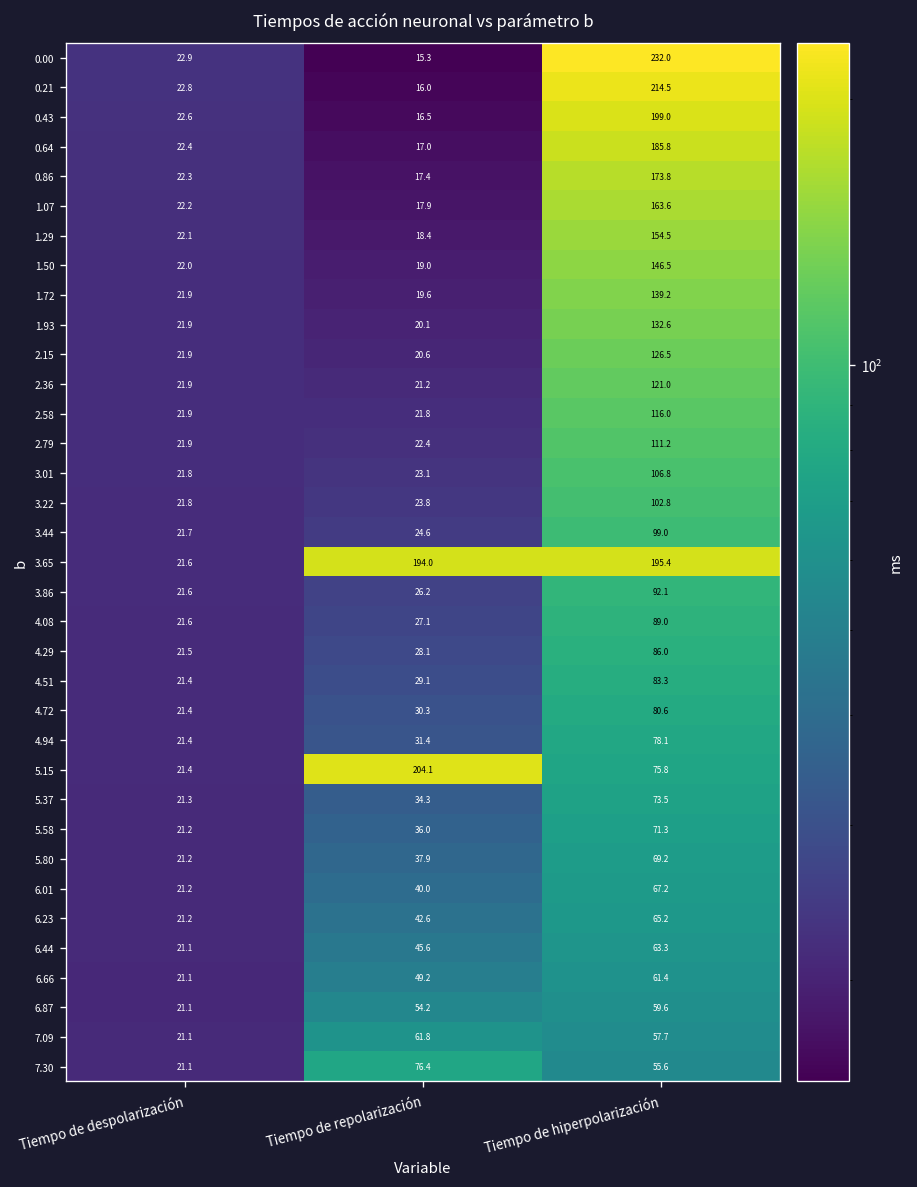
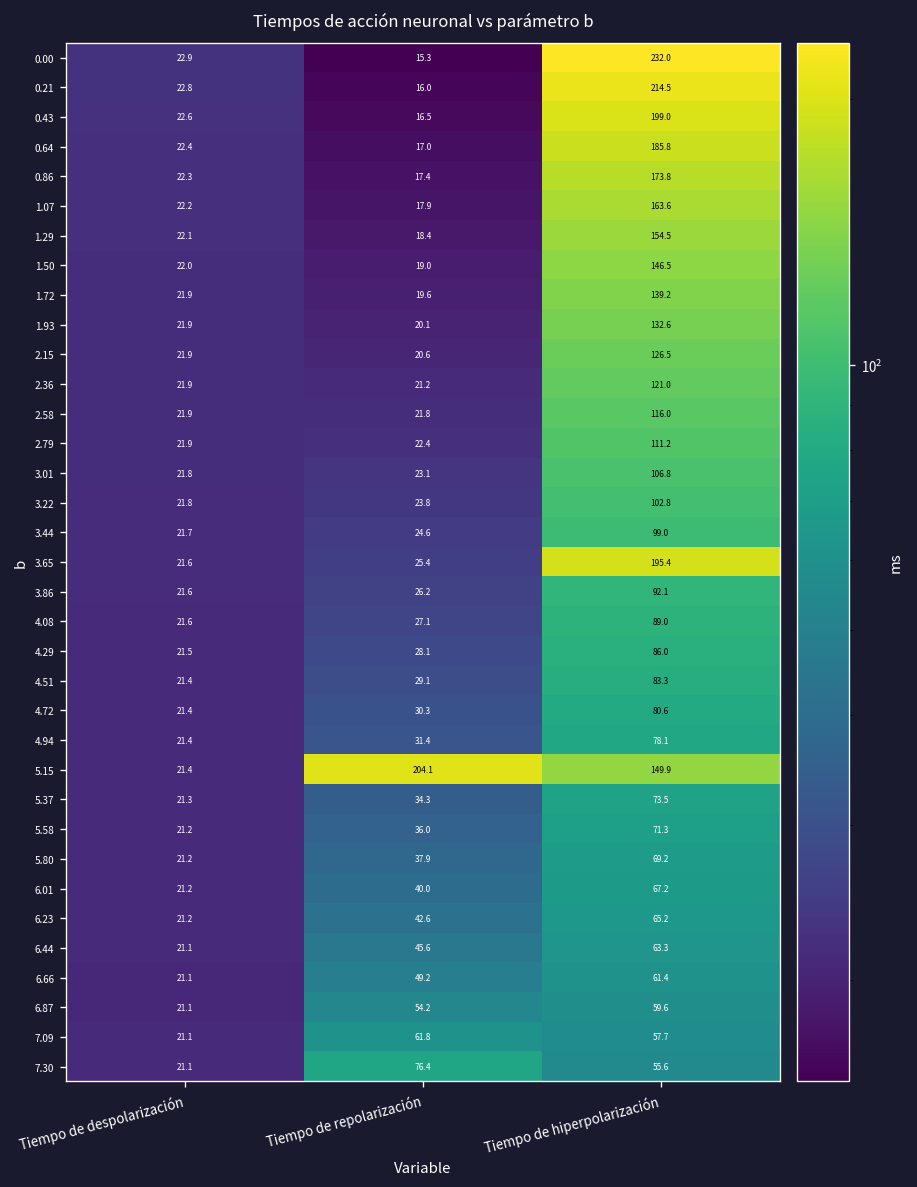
  {
    "0.00": {
      "Tiempo de despolarización": 22.9,
      "Tiempo de repolarización": 15.3,
      "Tiempo de hiperpolarización": 232.0
    },
    "0.21": {
      "Tiempo de despolarización": 22.8,
      "Tiempo de repolarización": 16.0,
      "Tiempo de hiperpolarización": 214.5
    },
    "0.43": {
      "Tiempo de despolarización": 22.6,
      "Tiempo de repolarización": 16.5,
      "Tiempo de hiperpolarización": 199.0
    },
    "0.64": {
      "Tiempo de despolarización": 22.4,
      "Tiempo de repolarización": 17.0,
      "Tiempo de hiperpolarización": 185.8
    },
    "0.86": {
      "Tiempo de despolarización": 22.3,
      "Tiempo de repolarización": 17.4,
      "Tiempo de hiperpolarización": 173.8
    },
    "1.07": {
      "Tiempo de despolarización": 22.2,
      "Tiempo de repolarización": 17.9,
      "Tiempo de hiperpolarización": 163.6
    },
    "1.29": {
      "Tiempo de despolarización": 22.1,
      "Tiempo de repolarización": 18.4,
      "Tiempo de hiperpolarización": 154.5
    },
    "1.50": {
      "Tiempo de despolarización": 22.0,
      "Tiempo de repolarización": 19.0,
      "Tiempo de hiperpolarización": 146.5
    },
    "1.72": {
      "Tiempo de despolarización": 21.9,
      "Tiempo de repolarización": 19.6,
      "Tiempo de hiperpolarización": 139.2
    },
    "1.93": {
      "Tiempo de despolarización": 21.9,
      "Tiempo de repolarización": 20.1,
      "Tiempo de hiperpolarización": 132.6
    },
    "2.15": {
      "Tiempo de despolarización": 21.9,
      "Tiempo de repolarización": 20.6,
      "Tiempo de hiperpolarización": 126.5
    },
    "2.36": {
      "Tiempo de despolarización": 21.9,
      "Tiempo de repolarización": 21.2,
      "Tiempo de hiperpolarización": 121.0
    },
    "2.58": {
      "Tiempo de despolarización": 21.9,
      "Tiempo de repolarización": 21.8,
      "Tiempo de hiperpolarización": 116.0
    },
    "2.79": {
      "Tiempo de despolarización": 21.9,
      "Tiempo de repolarización": 22.4,
      "Tiempo de hiperpolarización": 111.2
    },
    "3.01": {
      "Tiempo de despolarización": 21.8,
      "Tiempo de repolarización": 23.1,
      "Tiempo de hiperpolarización": 106.8
    },
    "3.22": {
      "Tiempo de despolarización": 21.8,
      "Tiempo de repolarización": 23.8,
      "Tiempo de hiperpolarización": 102.8
    },
    "3.44": {
      "Tiempo de despolarización": 21.7,
      "Tiempo de repolarización": 24.6,
      "Tiempo de hiperpolarización": 99.0
    },
    "3.65": {
      "Tiempo de despolarización": 21.6,
-     "Tiempo de repolarización": 194.0,
+     "Tiempo de repolarización": 25.4,
      "Tiempo de hiperpolarización": 195.4
    },
    "3.86": {
      "Tiempo de despolarización": 21.6,
      "Tiempo de repolarización": 26.2,
      "Tiempo de hiperpolarización": 92.1
    },
    "4.08": {
      "Tiempo de despolarización": 21.6,
      "Tiempo de repolarización": 27.1,
      "Tiempo de hiperpolarización": 89.0
    },
    "4.29": {
      "Tiempo de despolarización": 21.5,
      "Tiempo de repolarización": 28.1,
      "Tiempo de hiperpolarización": 86.0
    },
    "4.51": {
      "Tiempo de despolarización": 21.4,
      "Tiempo de repolarización": 29.1,
      "Tiempo de hiperpolarización": 83.3
    },
    "4.72": {
      "Tiempo de despolarización": 21.4,
      "Tiempo de repolarización": 30.3,
      "Tiempo de hiperpolarización": 80.6
    },
    "4.94": {
      "Tiempo de despolarización": 21.4,
      "Tiempo de repolarización": 31.4,
      "Tiempo de hiperpolarización": 78.1
    },
    "5.15": {
      "Tiempo de despolarización": 21.4,
      "Tiempo de repolarización": 204.1,
-     "Tiempo de hiperpolarización": 75.8
+     "Tiempo de hiperpolarización": 149.9
    },
    "5.37": {
      "Tiempo de despolarización": 21.3,
      "Tiempo de repolarización": 34.3,
      "Tiempo de hiperpolarización": 73.5
    },
    "5.58": {
      "Tiempo de despolarización": 21.2,
      "Tiempo de repolarización": 36.0,
      "Tiempo de hiperpolarización": 71.3
    },
    "5.80": {
      "Tiempo de despolarización": 21.2,
      "Tiempo de repolarización": 37.9,
      "Tiempo de hiperpolarización": 69.2
    },
    "6.01": {
      "Tiempo de despolarización": 21.2,
      "Tiempo de repolarización": 40.0,
      "Tiempo de hiperpolarización": 67.2
    },
    "6.23": {
      "Tiempo de despolarización": 21.2,
      "Tiempo de repolarización": 42.6,
      "Tiempo de hiperpolarización": 65.2
    },
    "6.44": {
      "Tiempo de despolarización": 21.1,
      "Tiempo de repolarización": 45.6,
      "Tiempo de hiperpolarización": 63.3
    },
    "6.66": {
      "Tiempo de despolarización": 21.1,
      "Tiempo de repolarización": 49.2,
      "Tiempo de hiperpolarización": 61.4
    },
    "6.87": {
      "Tiempo de despolarización": 21.1,
      "Tiempo de repolarización": 54.2,
      "Tiempo de hiperpolarización": 59.6
    },
    "7.09": {
      "Tiempo de despolarización": 21.1,
      "Tiempo de repolarización": 61.8,
      "Tiempo de hiperpolarización": 57.7
    },
    "7.30": {
      "Tiempo de despolarización": 21.1,
      "Tiempo de repolarización": 76.4,
      "Tiempo de hiperpolarización": 55.6
    }
  }
